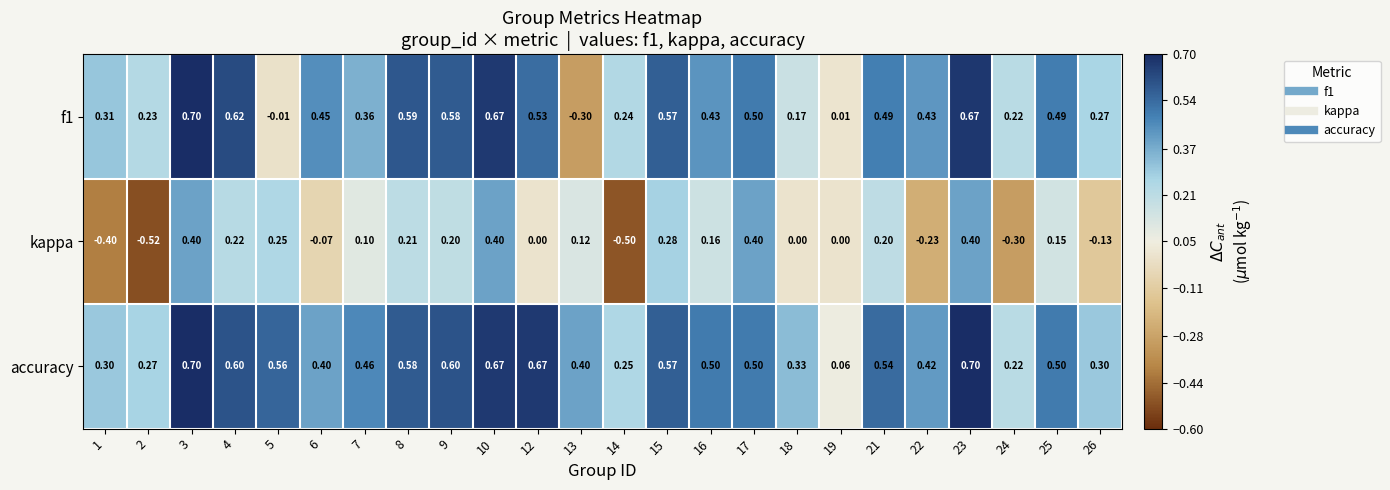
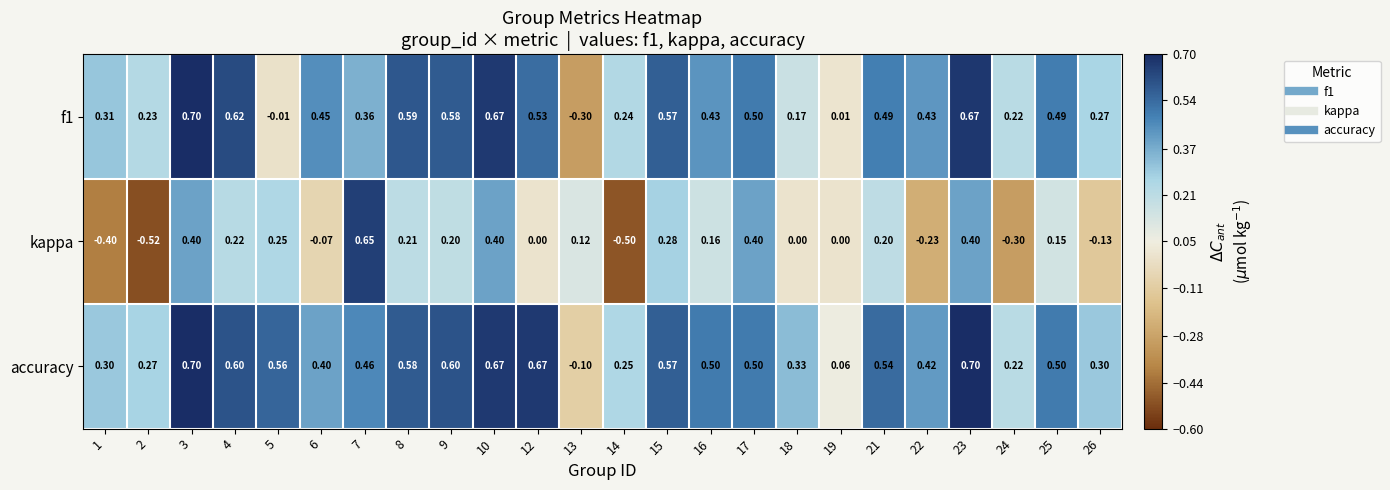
  {
    "f1": {
      "1": 0.31,
      "2": 0.23,
      "3": 0.70,
      "4": 0.62,
      "5": -0.01,
      "6": 0.45,
      "7": 0.36,
      "8": 0.59,
      "9": 0.58,
      "10": 0.67,
      "12": 0.53,
      "13": -0.30,
      "14": 0.24,
      "15": 0.57,
      "16": 0.43,
      "17": 0.50,
      "18": 0.17,
      "19": 0.01,
      "21": 0.49,
      "22": 0.43,
      "23": 0.67,
      "24": 0.22,
      "25": 0.49,
      "26": 0.27
    },
    "kappa": {
      "1": -0.40,
      "2": -0.52,
      "3": 0.40,
      "4": 0.22,
      "5": 0.25,
      "6": -0.07,
-     "7": 0.10,
+     "7": 0.65,
      "8": 0.21,
      "9": 0.20,
      "10": 0.40,
      "12": 0.00,
      "13": 0.12,
      "14": -0.50,
      "15": 0.28,
      "16": 0.16,
      "17": 0.40,
      "18": 0.00,
      "19": 0.00,
      "21": 0.20,
      "22": -0.23,
      "23": 0.40,
      "24": -0.30,
      "25": 0.15,
      "26": -0.13
    },
    "accuracy": {
      "1": 0.30,
      "2": 0.27,
      "3": 0.70,
      "4": 0.60,
      "5": 0.56,
      "6": 0.40,
      "7": 0.46,
      "8": 0.58,
      "9": 0.60,
      "10": 0.67,
      "12": 0.67,
-     "13": 0.40,
+     "13": -0.10,
      "14": 0.25,
      "15": 0.57,
      "16": 0.50,
      "17": 0.50,
      "18": 0.33,
      "19": 0.06,
      "21": 0.54,
      "22": 0.42,
      "23": 0.70,
      "24": 0.22,
      "25": 0.50,
      "26": 0.30
    }
  }
